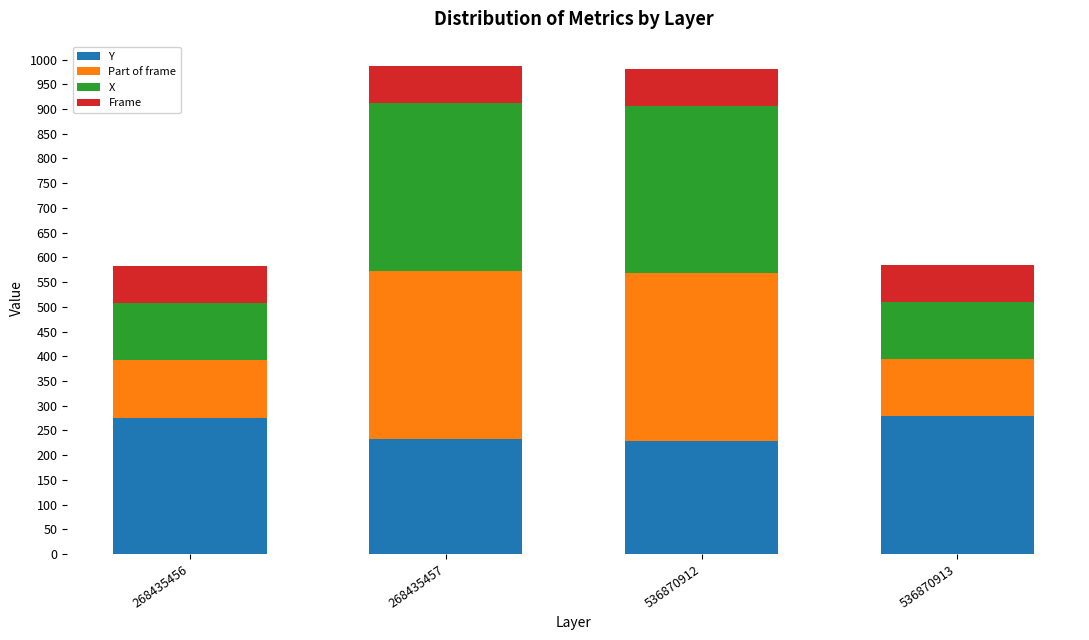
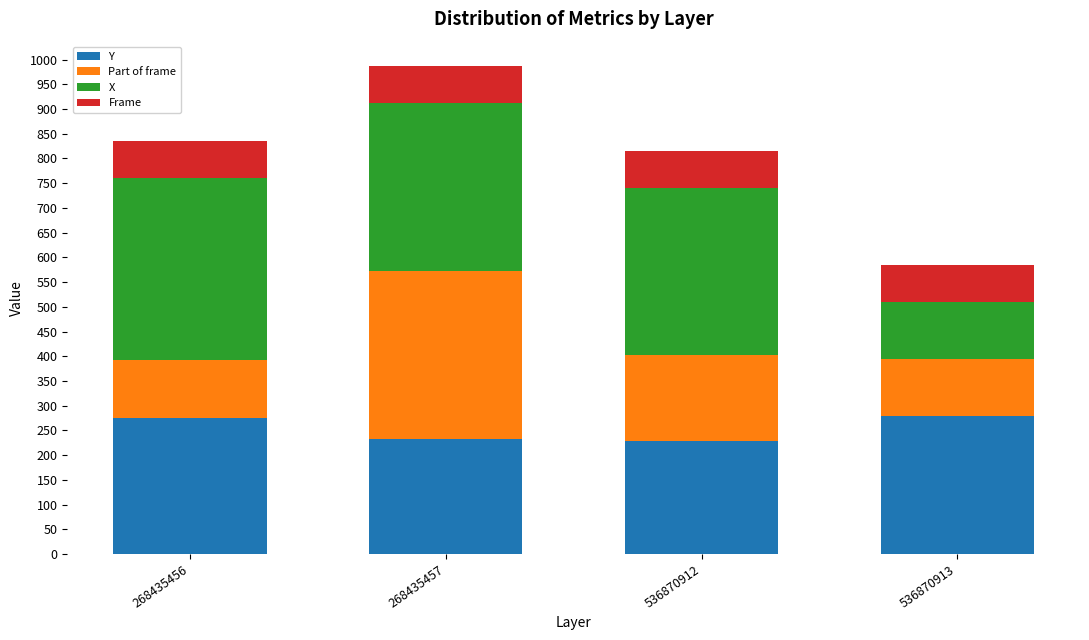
  {
    "Y": {
      "268435456": 280,
      "268435457": 230,
      "536870912": 230,
      "536870913": 280
    },
    "Part of frame": {
      "268435456": 120,
      "268435457": 340,
-     "536870912": 340,
+     "536870912": 170,
      "536870913": 120
    },
    "X": {
-     "268435456": 120,
+     "268435456": 370,
      "268435457": 340,
      "536870912": 340,
      "536870913": 120
    },
    "Frame": {
      "268435456": 80,
      "268435457": 80,
      "536870912": 80,
      "536870913": 80
    }
  }
